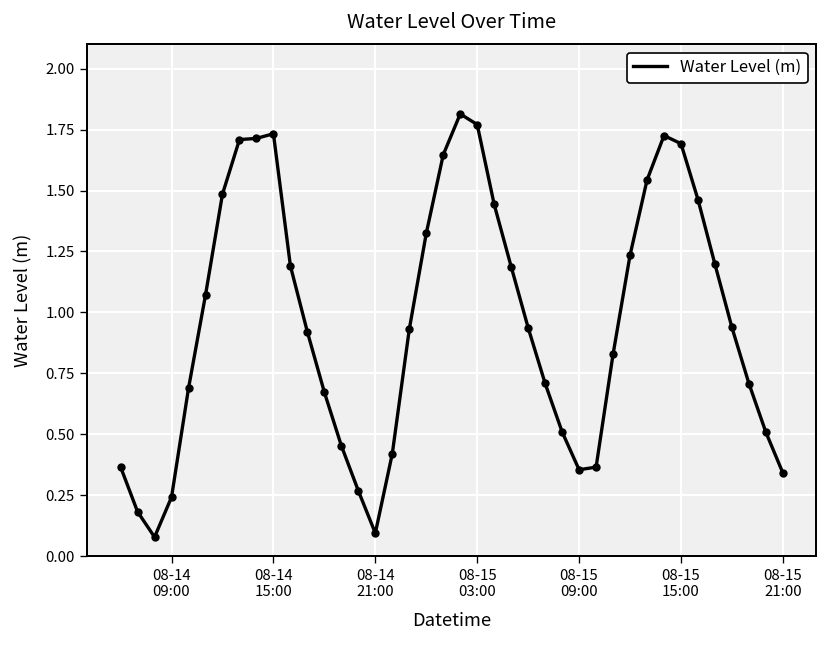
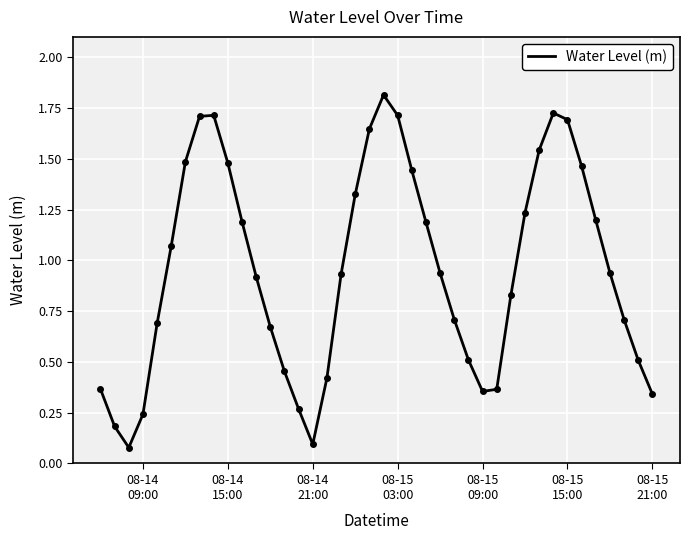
  {
    "08-14 09:00": 0.24,
-   "08-14 15:00": 1.73,
+   "08-14 15:00": 1.48,
    "08-14 21:00": 0.09,
-   "08-15 03:00": 1.77,
+   "08-15 03:00": 1.71,
    "08-15 09:00": 0.35,
    "08-15 15:00": 1.69,
    "08-15 21:00": 0.34
  }
